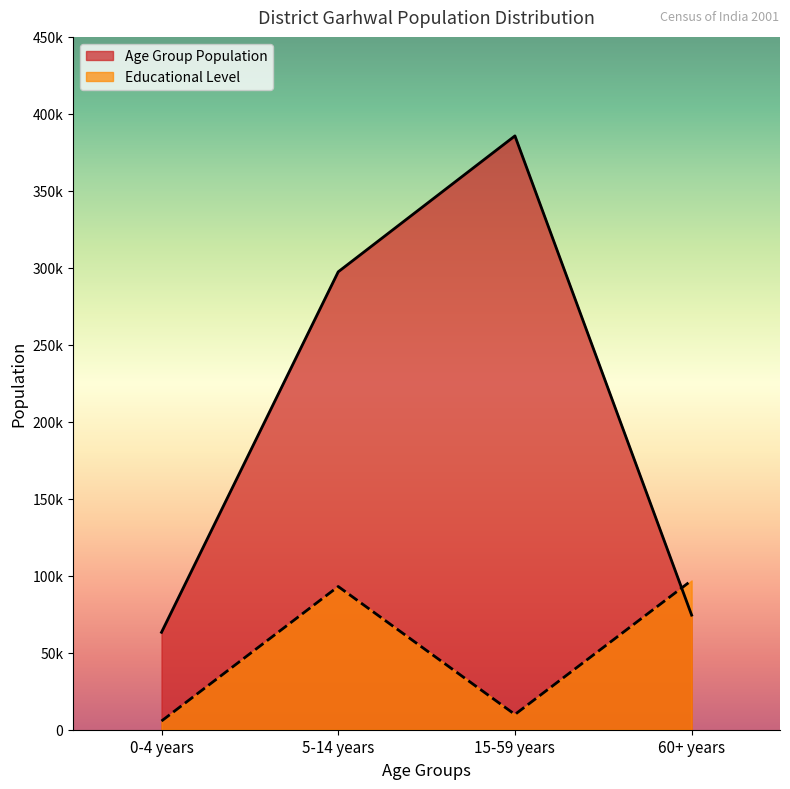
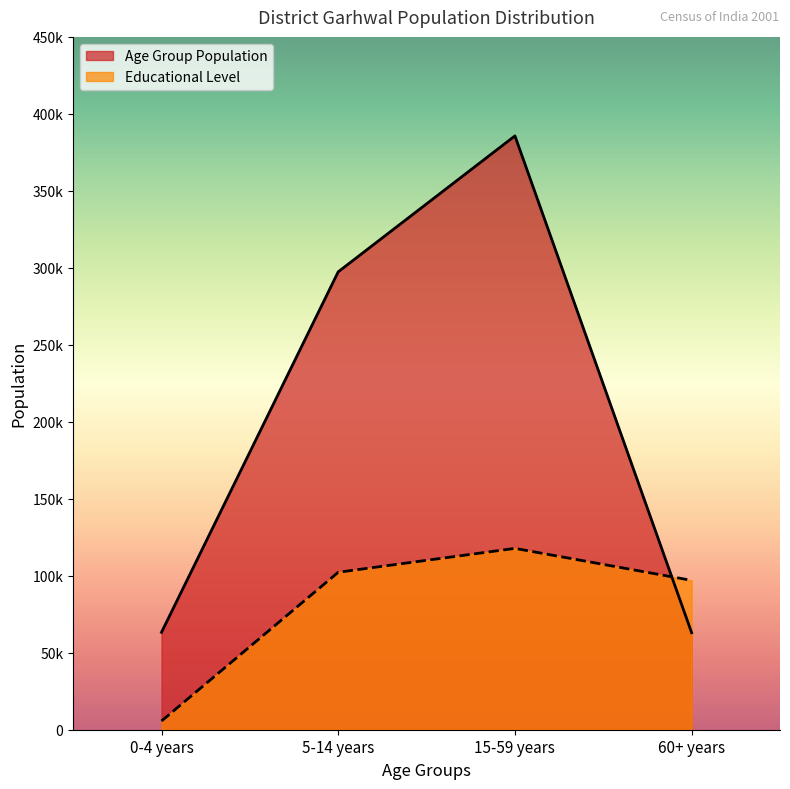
  {
    "Age Group Population": {
      "0-4 years": 63000,
      "5-14 years": 297000,
      "15-59 years": 386000,
-     "60+ years": 74000
+     "60+ years": 63000
    },
    "Educational Level": {
      "0-4 years": 6000,
-     "5-14 years": 93000,
-     "15-59 years": 10000,
+     "5-14 years": 102000,
+     "15-59 years": 118000,
      "60+ years": 97000
    }
  }
